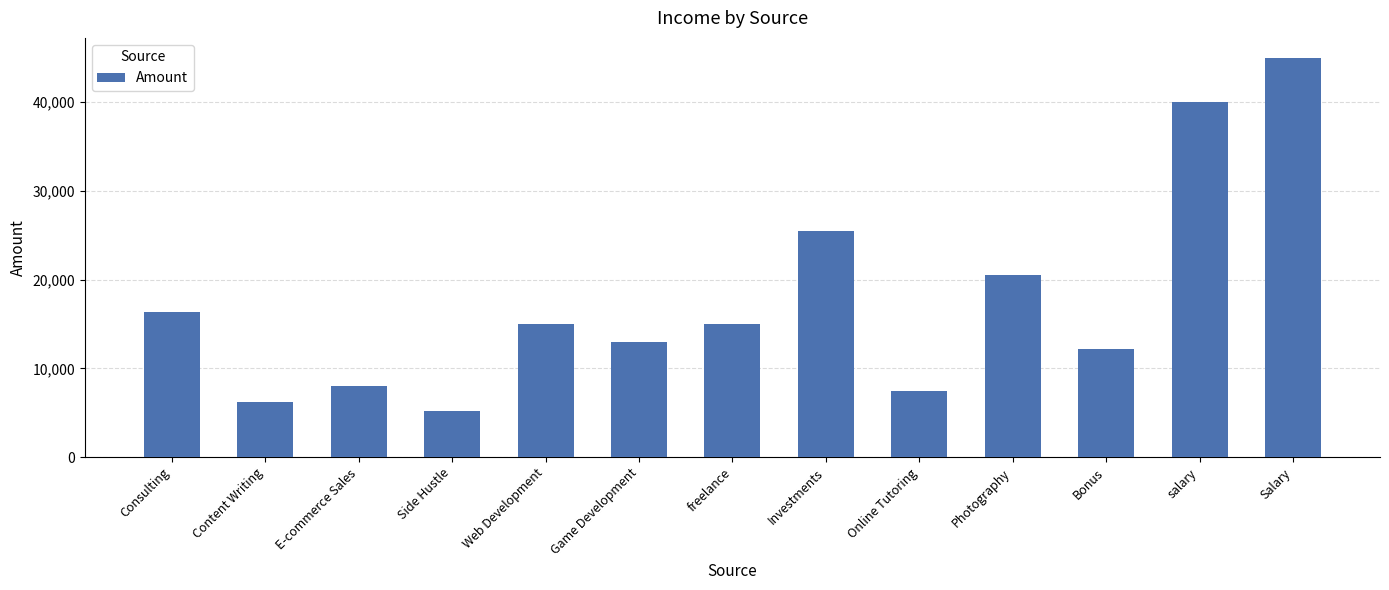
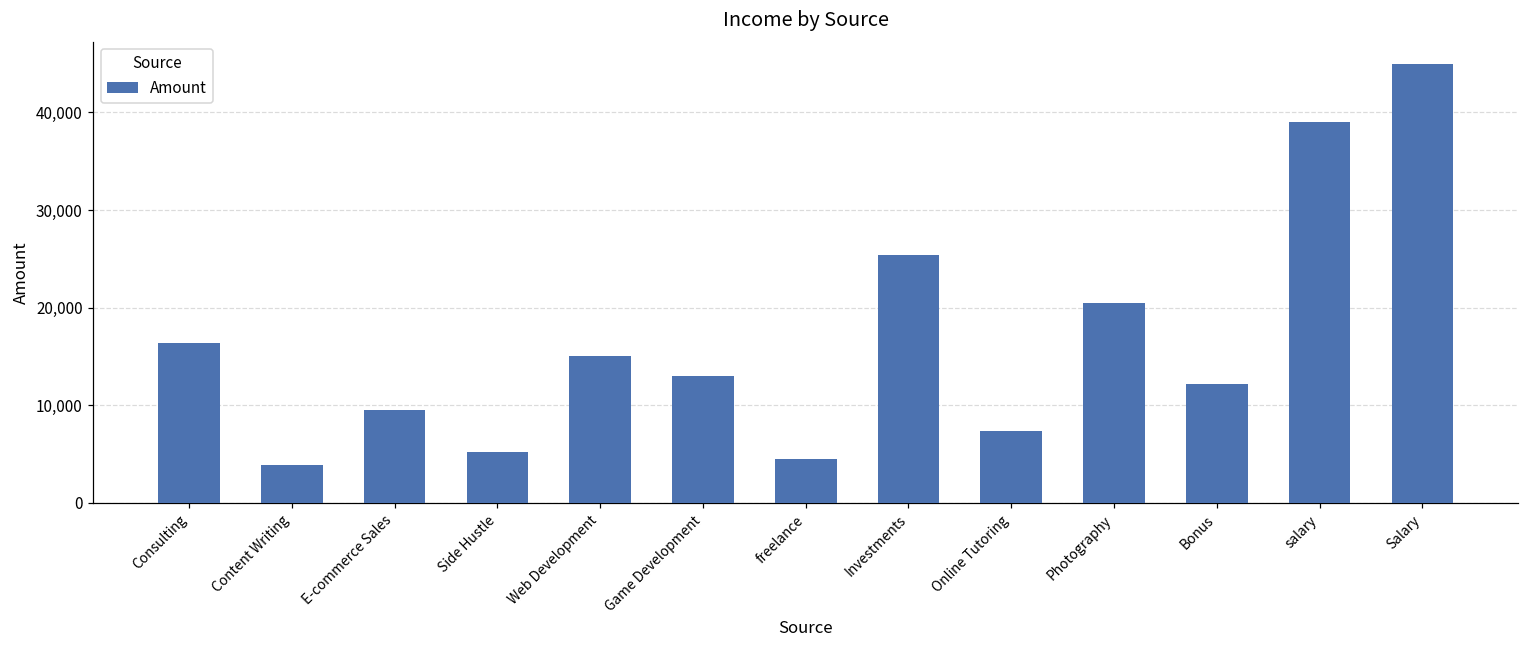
  {
    "Consulting": "16,000",
-   "Content Writing": "6,000",
-   "E-commerce Sales": "8,000",
+   "Content Writing": "4,000",
+   "E-commerce Sales": "10,000",
    "Side Hustle": "5,000",
    "Web Development": "15,000",
    "Game Development": "13,000",
-   "freelance": "15,000",
+   "freelance": "4,000",
    "Investments": "25,000",
    "Online Tutoring": "7,000",
    "Photography": "20,000",
    "Bonus": "12,000",
-   "salary": "40,000",
+   "salary": "39,000",
    "Salary": "45,000"
  }
